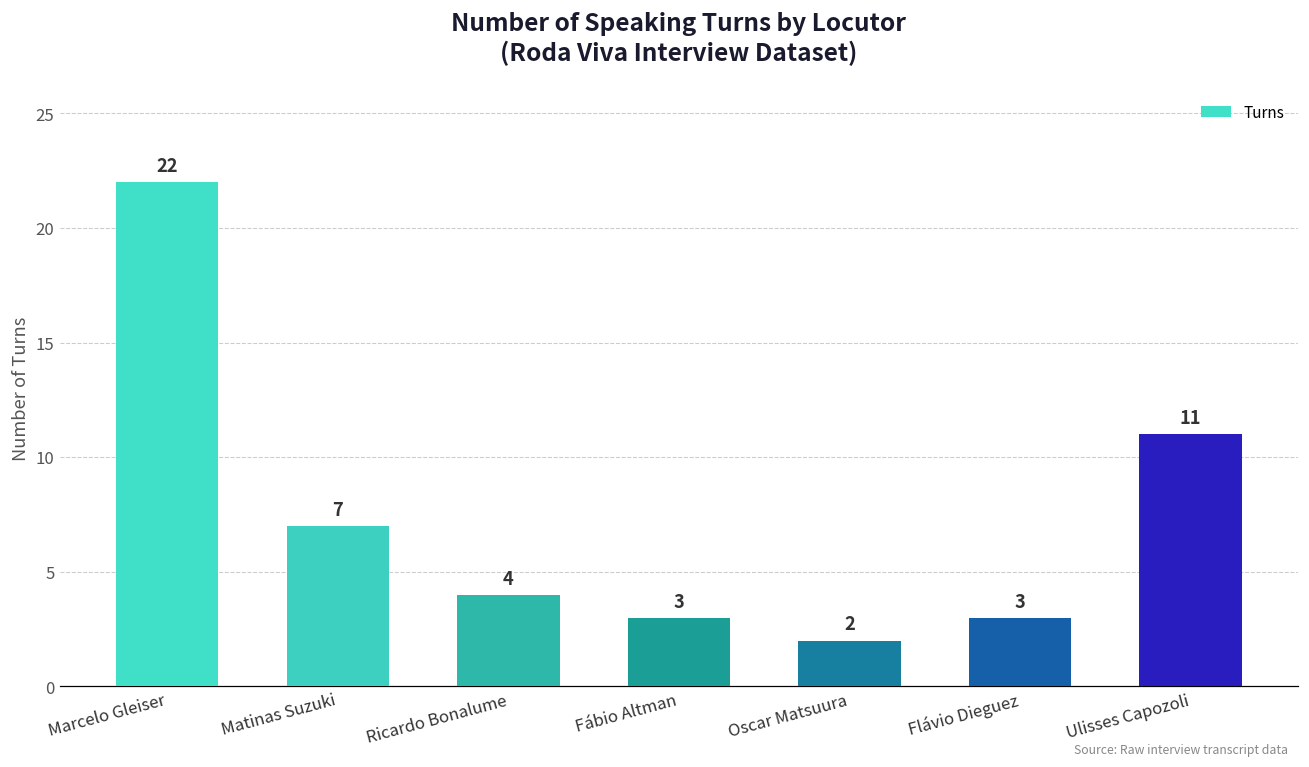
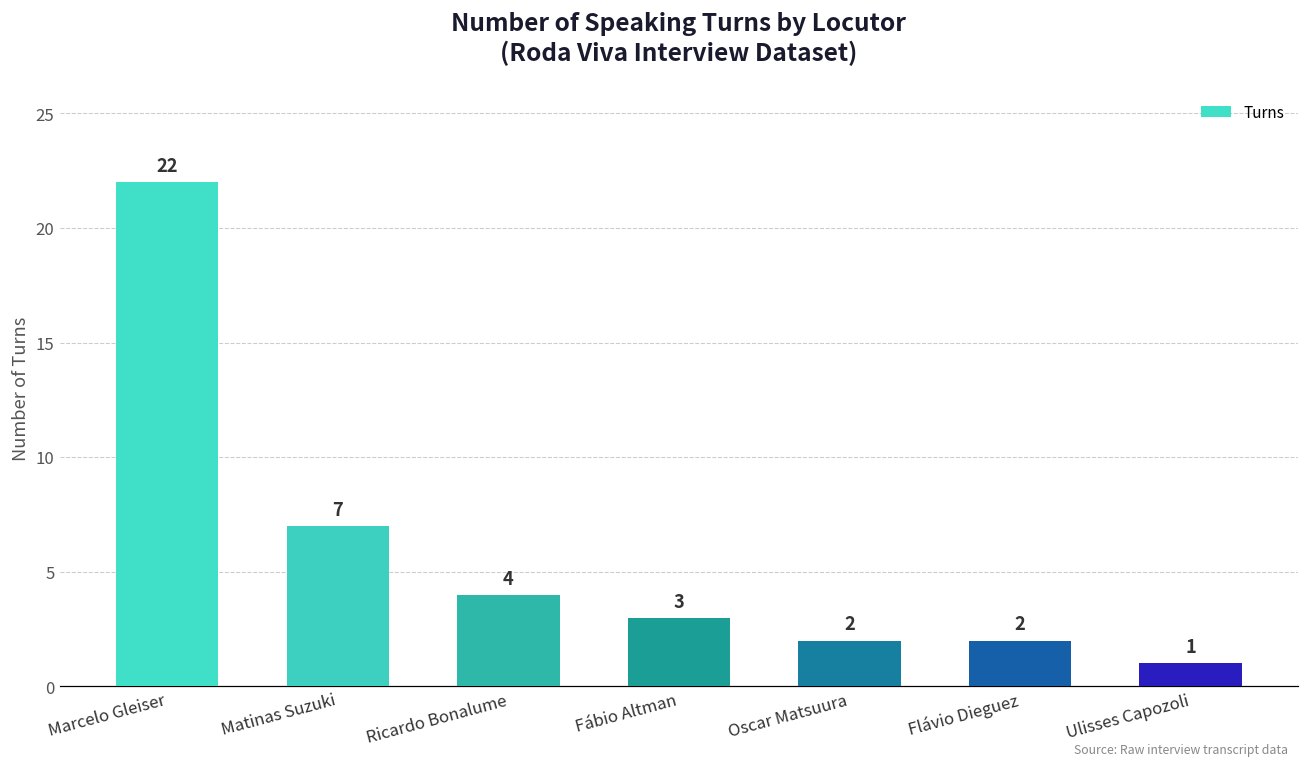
  {
    "Marcelo Gleiser": 22,
    "Matinas Suzuki": 7,
    "Ricardo Bonalume": 4,
    "Fábio Altman": 3,
    "Oscar Matsuura": 2,
-   "Flávio Dieguez": 3,
-   "Ulisses Capozoli": 11
+   "Flávio Dieguez": 2,
+   "Ulisses Capozoli": 1
  }
